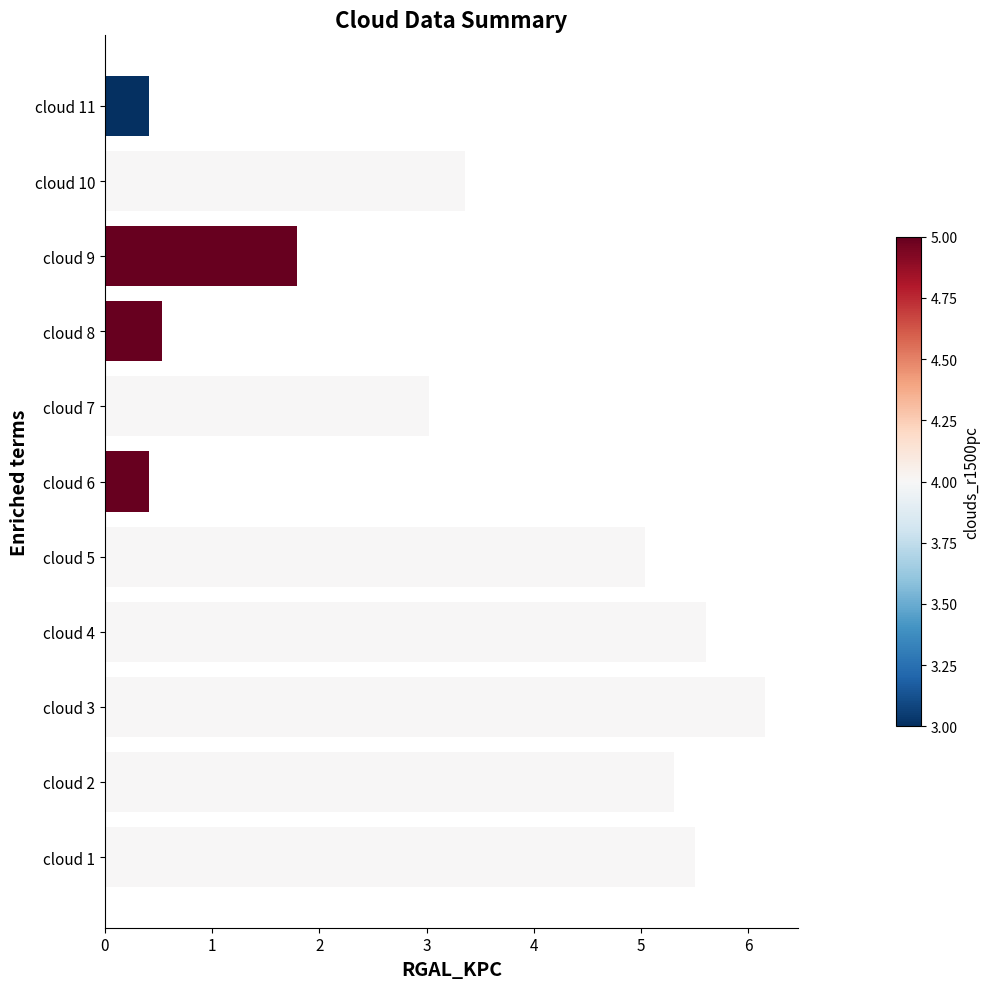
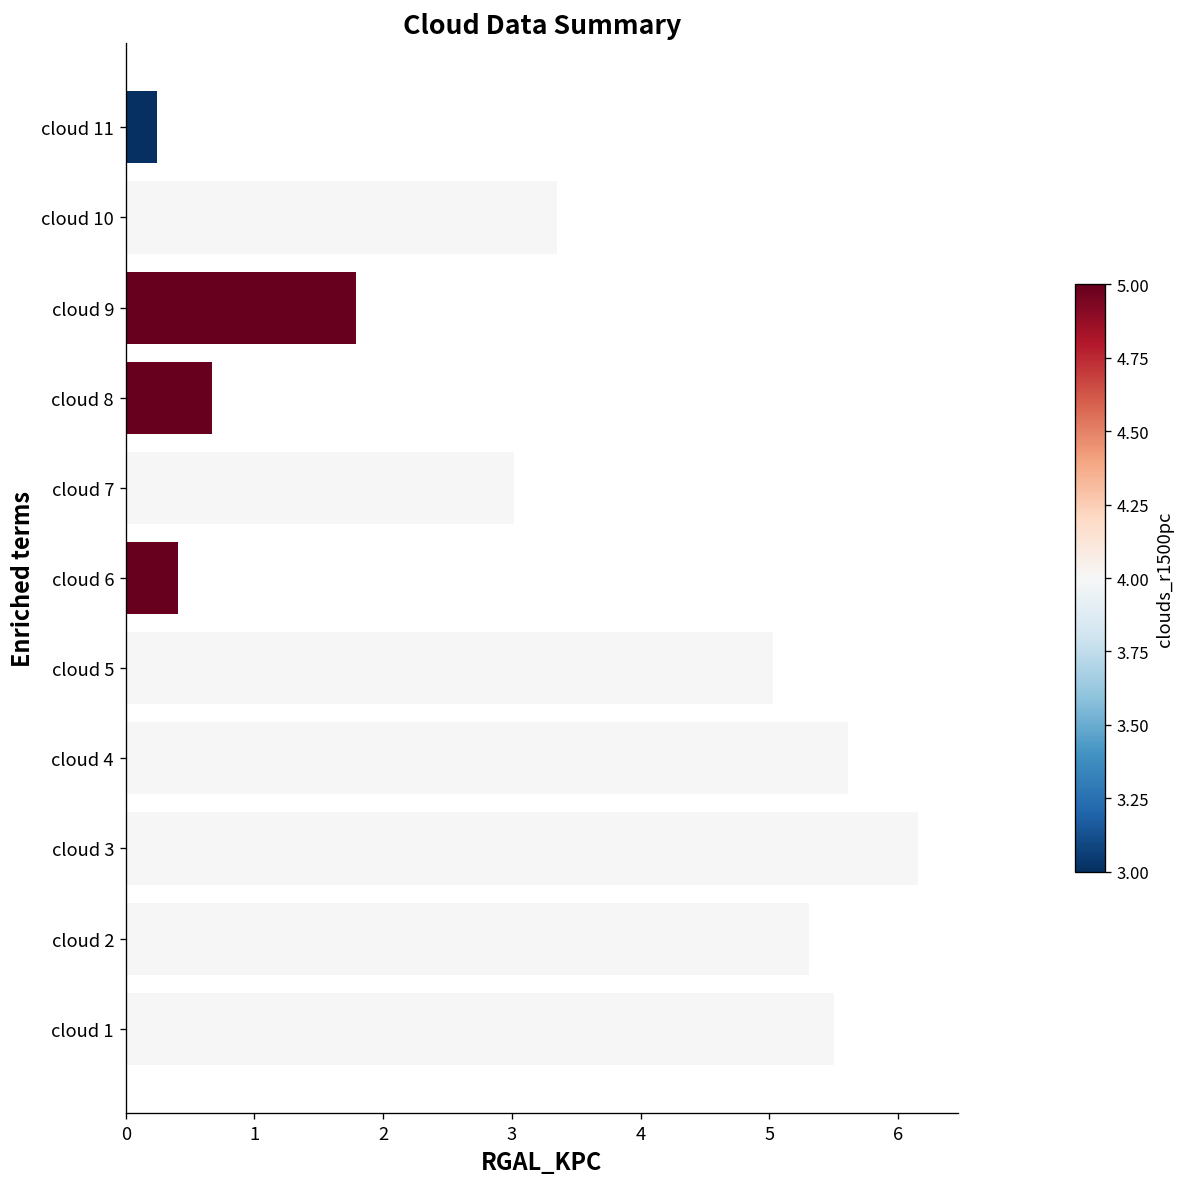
  {
-   "cloud 11": 0.41,
+   "cloud 11": 0.24,
    "cloud 10": 3.35,
    "cloud 9": 1.79,
-   "cloud 8": 0.53,
+   "cloud 8": 0.67,
    "cloud 7": 3.02,
    "cloud 6": 0.41,
    "cloud 5": 5.03,
    "cloud 4": 5.61,
    "cloud 3": 6.16,
    "cloud 2": 5.31,
    "cloud 1": 5.50
  }
